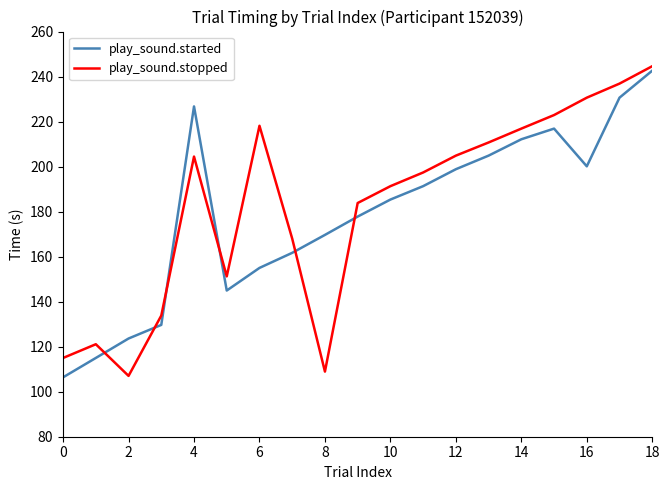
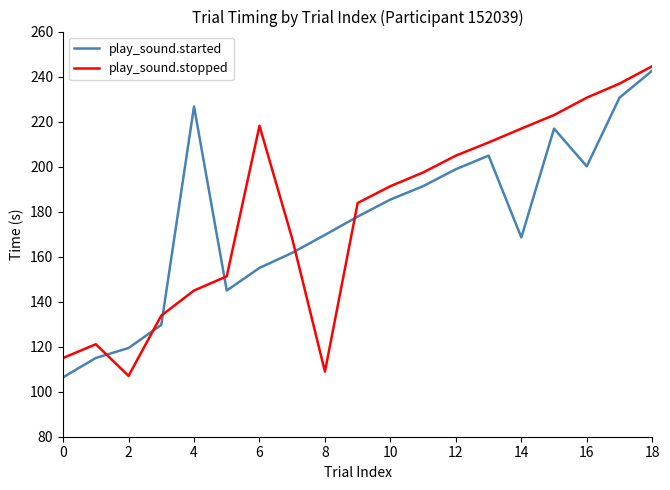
  {
    "play_sound.started": {
      "0": 106,
-     "2": 124,
+     "2": 119,
      "4": 227,
      "6": 155,
      "8": 170,
      "10": 185,
      "12": 199,
-     "14": 212,
+     "14": 169,
      "16": 200,
      "18": 243
    },
    "play_sound.stopped": {
      "0": 115,
      "2": 107,
-     "4": 204,
+     "4": 145,
      "6": 218,
      "8": 109,
      "10": 191,
      "12": 205,
      "14": 217,
      "16": 231,
      "18": 245
    }
  }
